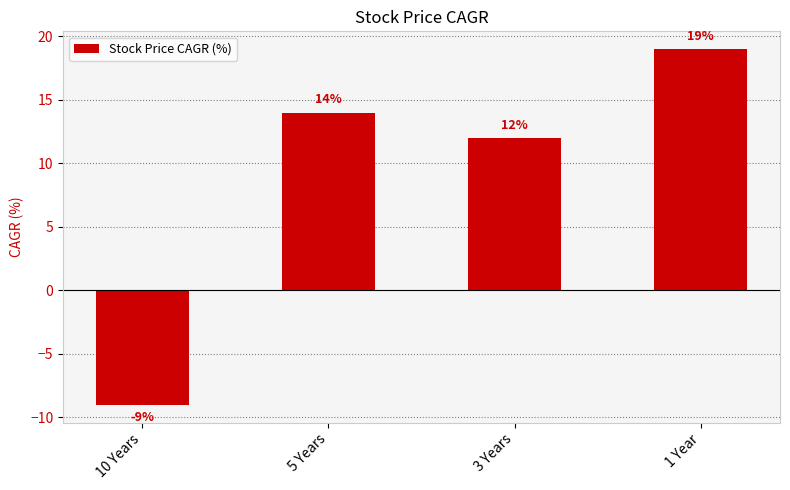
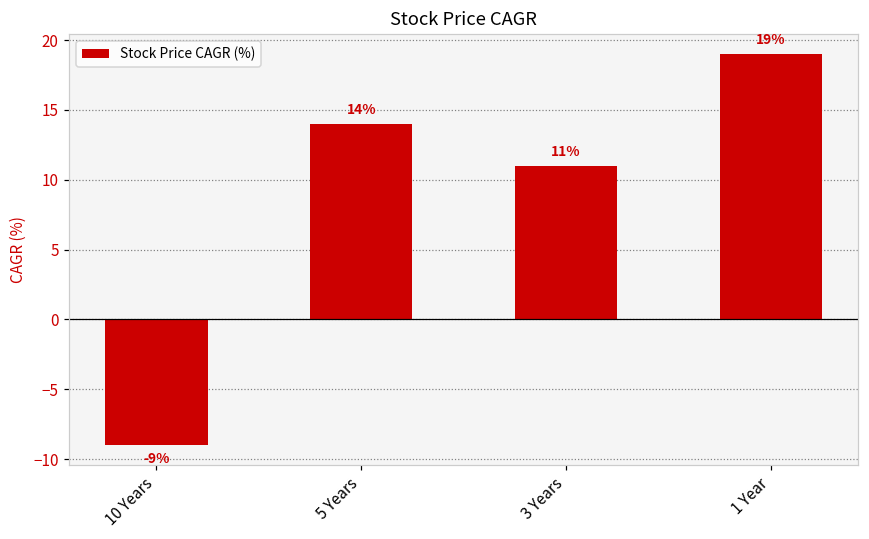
  {
    "10 Years": "-9%",
    "5 Years": "14%",
-   "3 Years": "12%",
+   "3 Years": "11%",
    "1 Year": "19%"
  }
